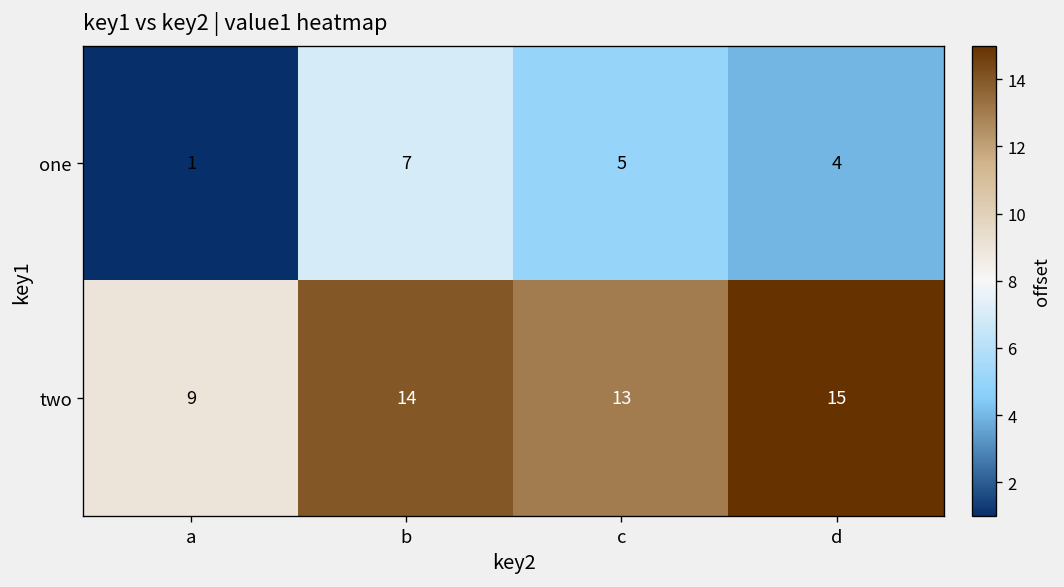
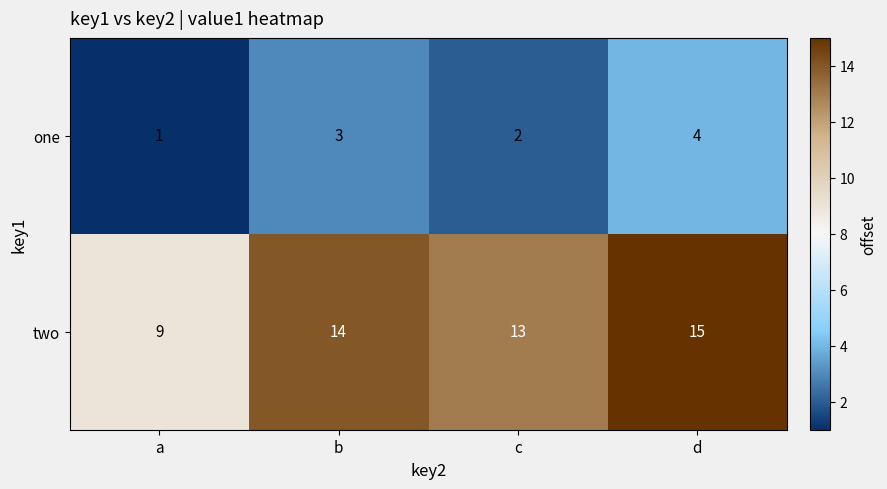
  {
    "one": {
      "a": 1,
-     "b": 7,
-     "c": 5,
+     "b": 3,
+     "c": 2,
      "d": 4
    },
    "two": {
      "a": 9,
      "b": 14,
      "c": 13,
      "d": 15
    }
  }
